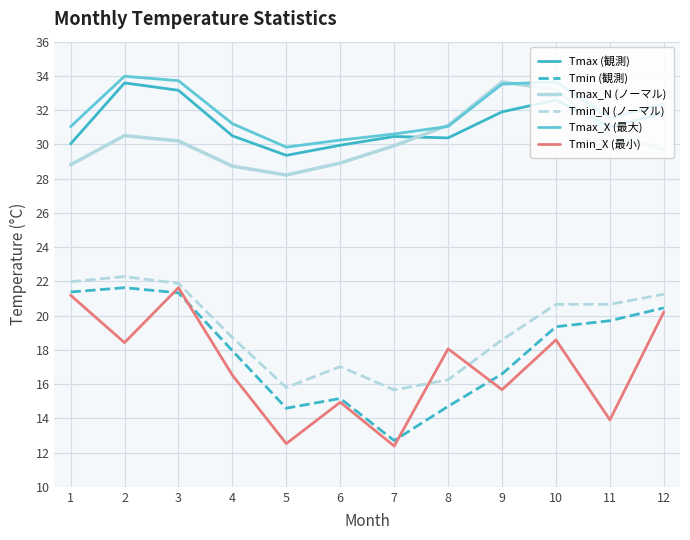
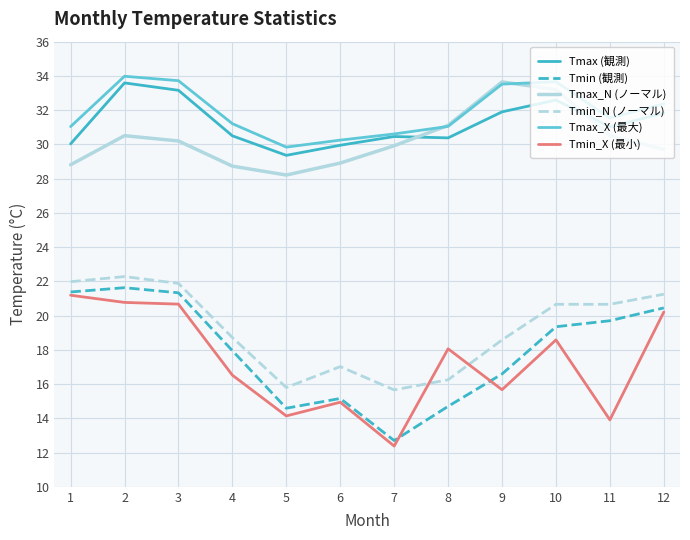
  {
    "Tmin_X (最小)": {
      "1": 21.2,
-     "2": 18.4,
-     "3": 21.6,
+     "2": 20.8,
+     "3": 20.7,
      "4": 16.5,
-     "5": 12.5,
+     "5": 14.1,
      "6": 14.9,
      "7": 12.4,
      "8": 18.1,
      "9": 15.7,
      "10": 18.6,
      "11": 13.9,
      "12": 20.2
    }
  }
